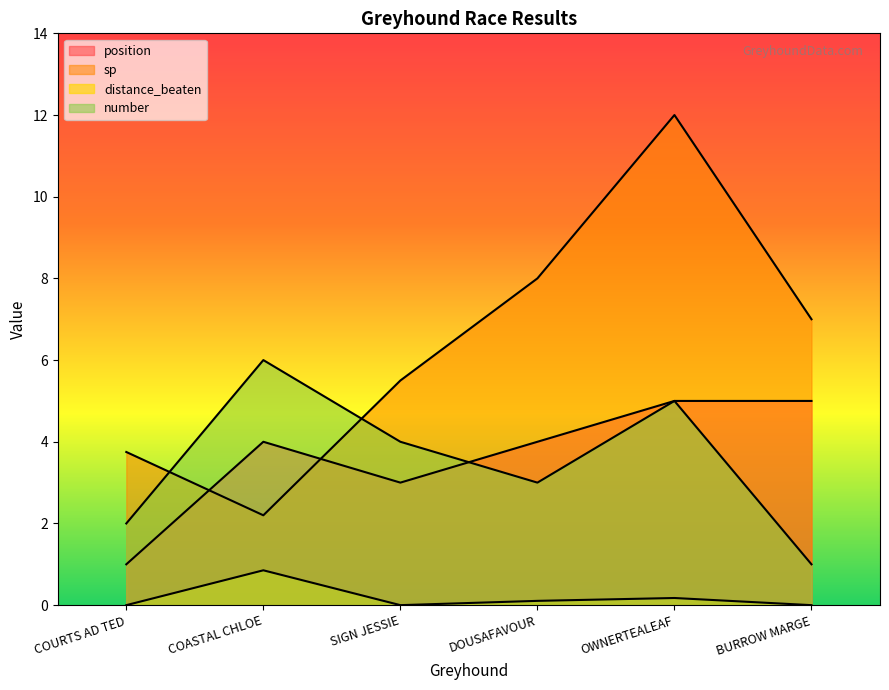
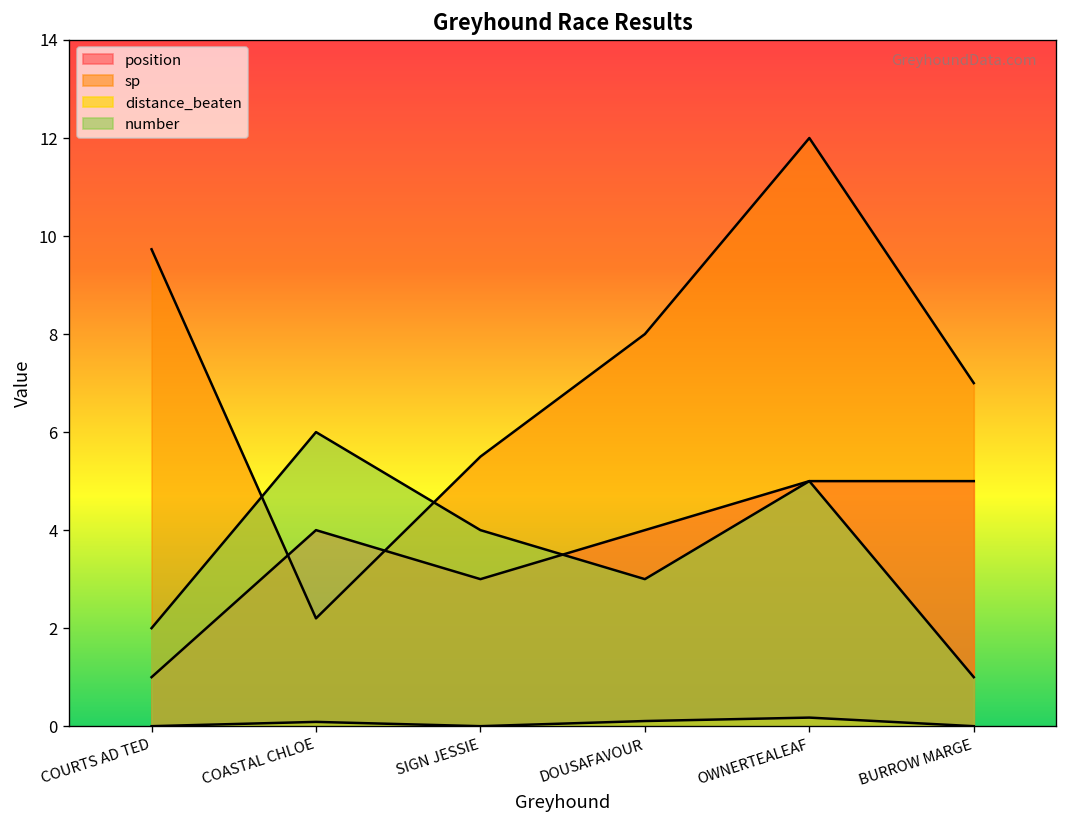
  {
    "position": {
      "COURTS AD TED": 1.0,
      "COASTAL CHLOE": 4.0,
      "SIGN JESSIE": 3.0,
      "DOUSAFAVOUR": 4.0,
      "BURROW MARGE": 5.0
    },
    "sp": {
-     "COURTS AD TED": 3.8,
+     "COURTS AD TED": 9.7,
      "COASTAL CHLOE": 2.2,
      "SIGN JESSIE": 5.5,
      "DOUSAFAVOUR": 8.0,
      "OWNERTEALEAF": 12.0,
      "BURROW MARGE": 7.0
    },
    "distance_beaten": {
      "COURTS AD TED": 0.0,
-     "COASTAL CHLOE": 0.9,
+     "COASTAL CHLOE": 0.1,
      "SIGN JESSIE": 0.0,
      "DOUSAFAVOUR": 0.1,
      "OWNERTEALEAF": 0.2,
      "BURROW MARGE": 0.0
    },
    "number": {
      "COURTS AD TED": 2.0,
      "COASTAL CHLOE": 6.0,
      "SIGN JESSIE": 4.0,
      "DOUSAFAVOUR": 3.0,
      "BURROW MARGE": 1.0
    }
  }
